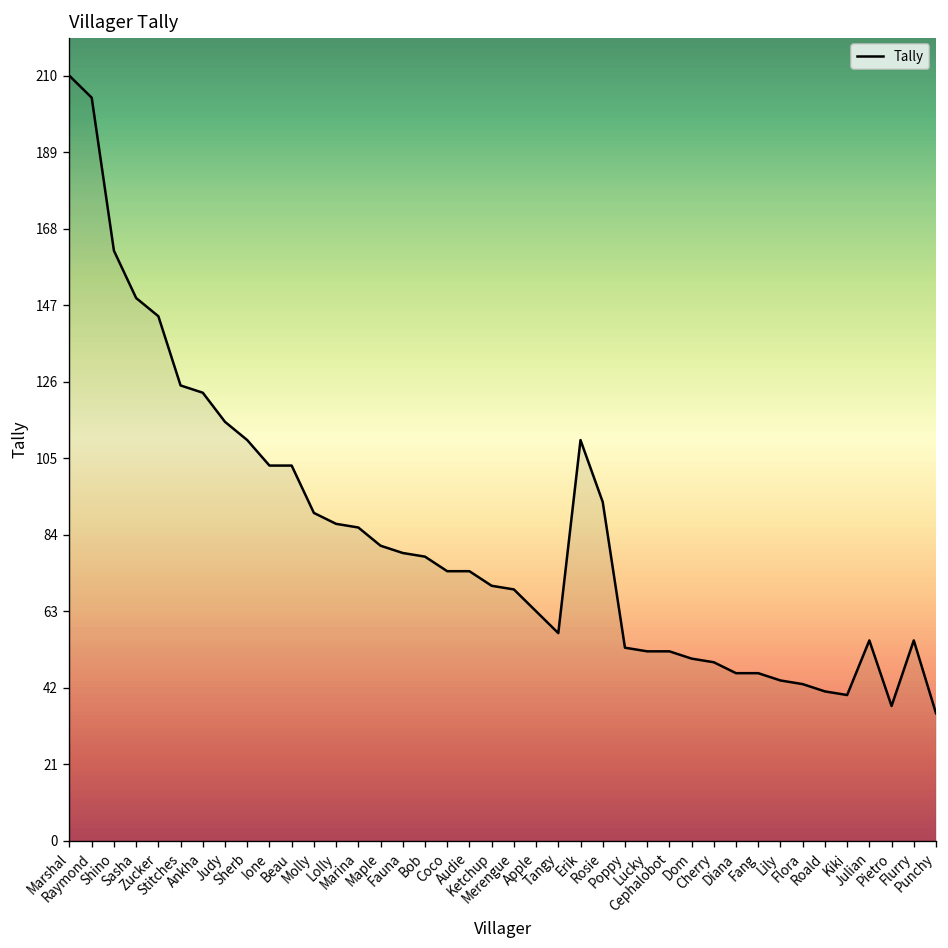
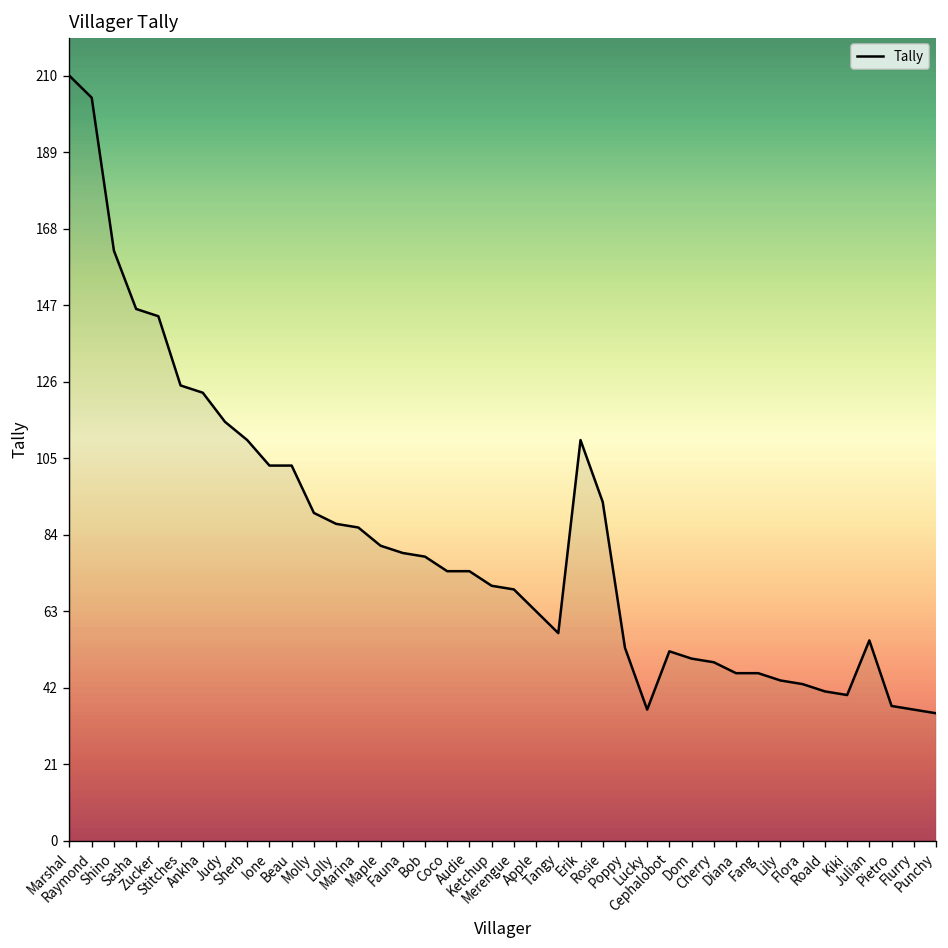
  {
    "Marshal": 210,
    "Raymond": 204,
    "Shino": 162,
-   "Sasha": 149,
+   "Sasha": 146,
    "Zucker": 144,
    "Stitches": 125,
    "Ankha": 123,
    "Judy": 115,
    "Sherb": 110,
    "Ione": 103,
    "Beau": 103,
    "Molly": 90,
    "Lolly": 87,
    "Marina": 86,
    "Maple": 81,
    "Fauna": 79,
    "Bob": 78,
    "Coco": 74,
    "Audie": 74,
    "Ketchup": 70,
    "Merengue": 69,
    "Apple": 63,
    "Tangy": 57,
    "Erik": 110,
    "Rosie": 93,
    "Poppy": 53,
-   "Lucky": 52,
+   "Lucky": 36,
    "Cephalobot": 52,
    "Dom": 50,
    "Cherry": 49,
    "Diana": 46,
    "Fang": 46,
    "Lily": 44,
    "Flora": 43,
    "Roald": 41,
    "Kiki": 40,
    "Julian": 55,
    "Pietro": 37,
-   "Flurry": 55,
+   "Flurry": 36,
    "Punchy": 35
  }
